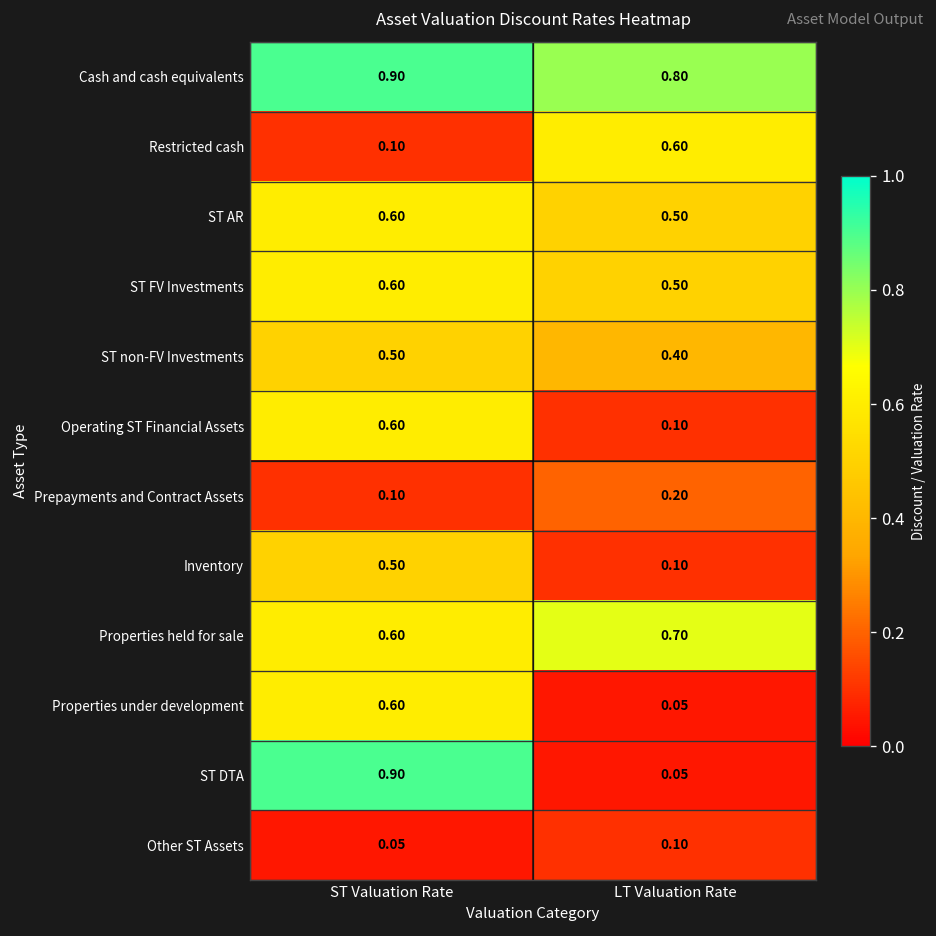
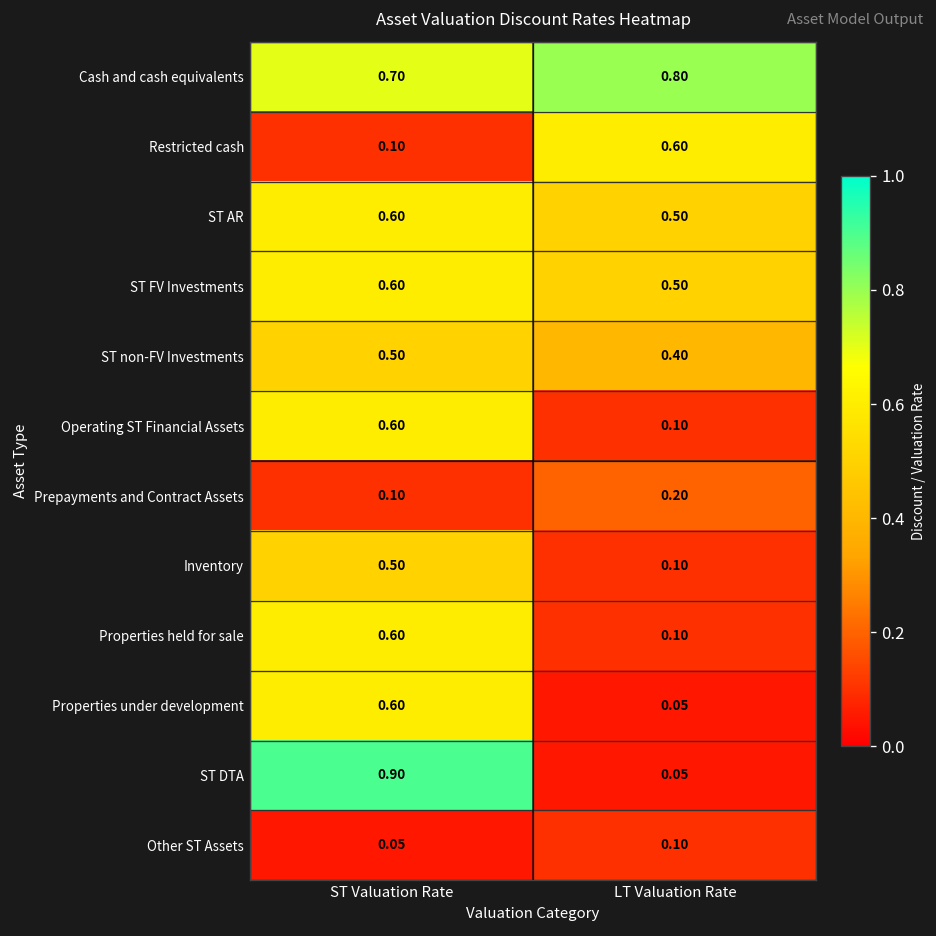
  {
    "Cash and cash equivalents": {
-     "ST Valuation Rate": 0.90,
+     "ST Valuation Rate": 0.70,
      "LT Valuation Rate": 0.80
    },
    "Restricted cash": {
      "ST Valuation Rate": 0.10,
      "LT Valuation Rate": 0.60
    },
    "ST AR": {
      "ST Valuation Rate": 0.60,
      "LT Valuation Rate": 0.50
    },
    "ST FV Investments": {
      "ST Valuation Rate": 0.60,
      "LT Valuation Rate": 0.50
    },
    "ST non-FV Investments": {
      "ST Valuation Rate": 0.50,
      "LT Valuation Rate": 0.40
    },
    "Operating ST Financial Assets": {
      "ST Valuation Rate": 0.60,
      "LT Valuation Rate": 0.10
    },
    "Prepayments and Contract Assets": {
      "ST Valuation Rate": 0.10,
      "LT Valuation Rate": 0.20
    },
    "Inventory": {
      "ST Valuation Rate": 0.50,
      "LT Valuation Rate": 0.10
    },
    "Properties held for sale": {
      "ST Valuation Rate": 0.60,
-     "LT Valuation Rate": 0.70
+     "LT Valuation Rate": 0.10
    },
    "Properties under development": {
      "ST Valuation Rate": 0.60,
      "LT Valuation Rate": 0.05
    },
    "ST DTA": {
      "ST Valuation Rate": 0.90,
      "LT Valuation Rate": 0.05
    },
    "Other ST Assets": {
      "ST Valuation Rate": 0.05,
      "LT Valuation Rate": 0.10
    }
  }
